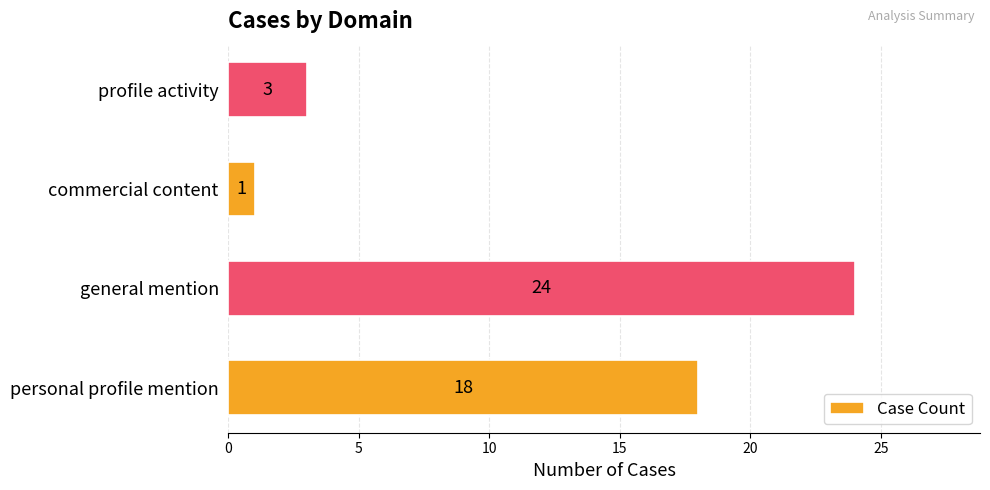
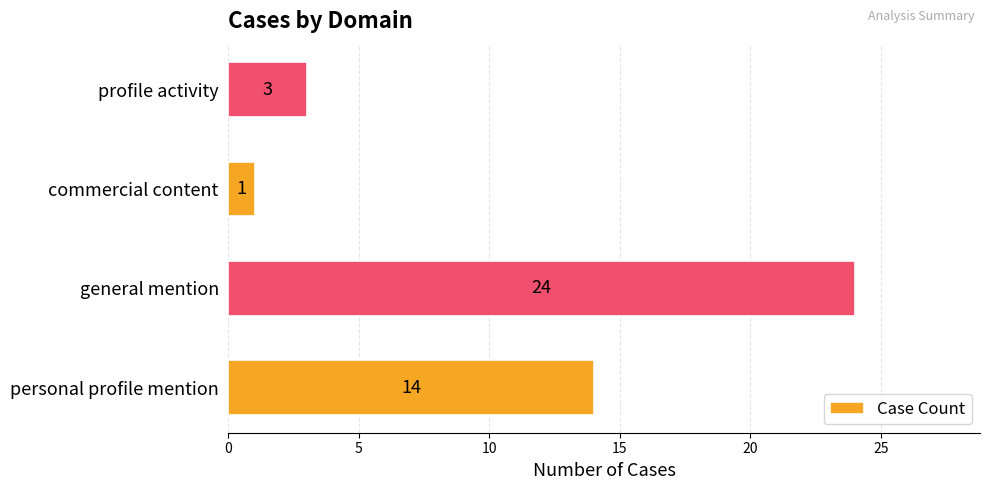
  {
    "profile activity": 3,
    "commercial content": 1,
    "general mention": 24,
-   "personal profile mention": 18
+   "personal profile mention": 14
  }
